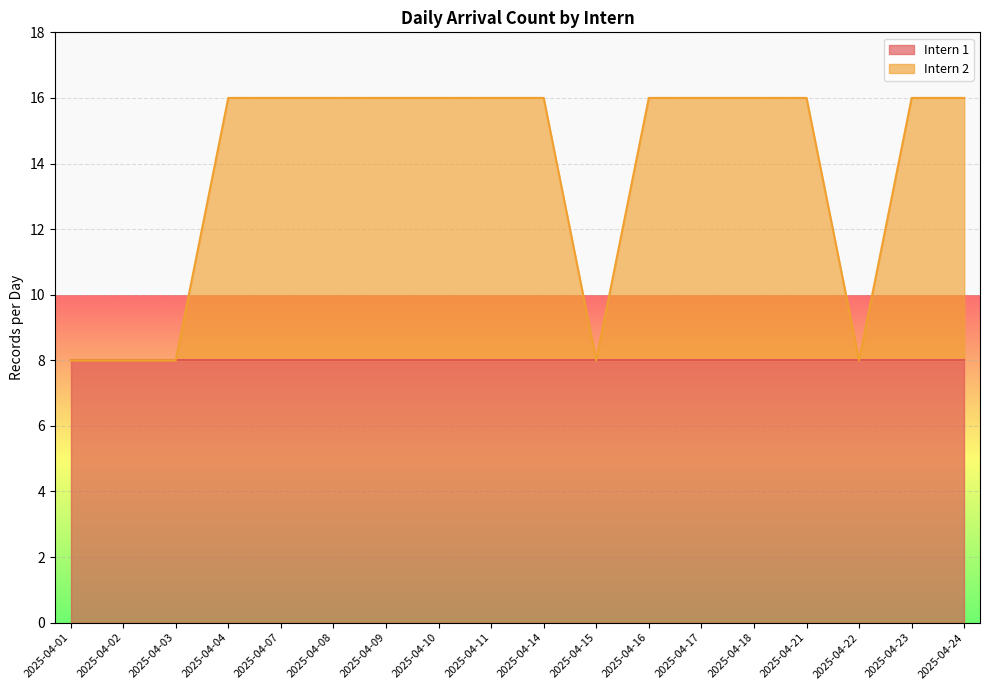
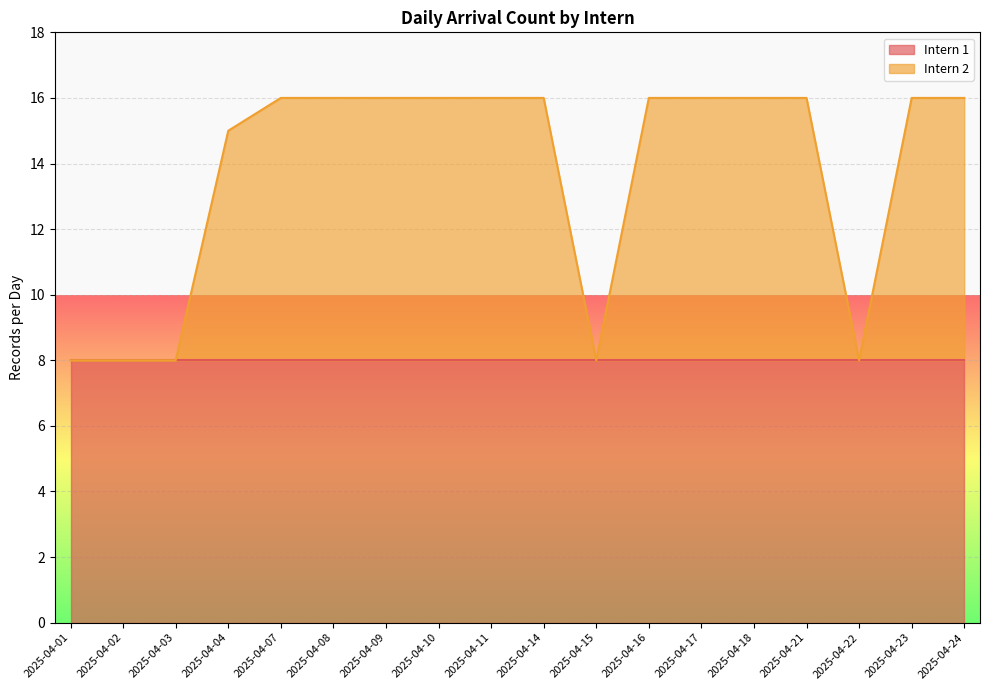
  {
    "Intern 1": {
      "2025-04-04": 8.0,
      "2025-04-07": 8.0,
      "2025-04-08": 8.0,
      "2025-04-09": 8.0,
      "2025-04-10": 8.0,
      "2025-04-11": 8.0,
      "2025-04-14": 8.0,
      "2025-04-16": 8.0,
      "2025-04-17": 8.0,
      "2025-04-18": 8.0,
      "2025-04-21": 8.0,
      "2025-04-23": 8.0,
      "2025-04-24": 8.0
    },
    "Intern 2": {
-     "2025-04-04": 16.0,
+     "2025-04-04": 15.0,
      "2025-04-07": 16.0,
      "2025-04-08": 16.0,
      "2025-04-09": 16.0,
      "2025-04-10": 16.0,
      "2025-04-11": 16.0,
      "2025-04-14": 16.0,
      "2025-04-16": 16.0,
      "2025-04-17": 16.0,
      "2025-04-18": 16.0,
      "2025-04-21": 16.0,
      "2025-04-23": 16.0,
      "2025-04-24": 16.0
    }
  }
